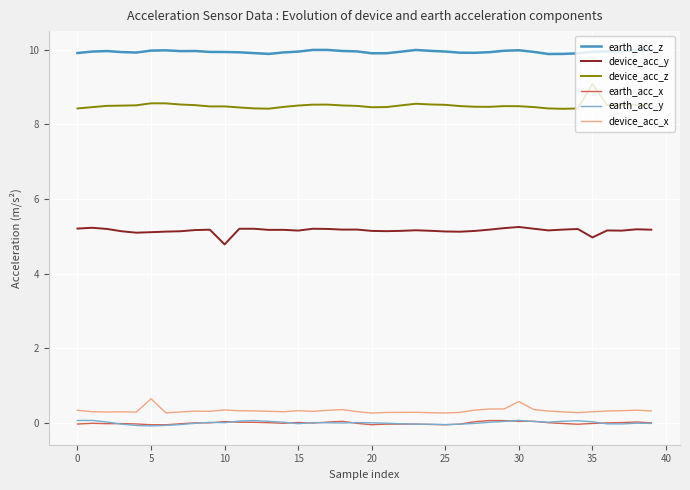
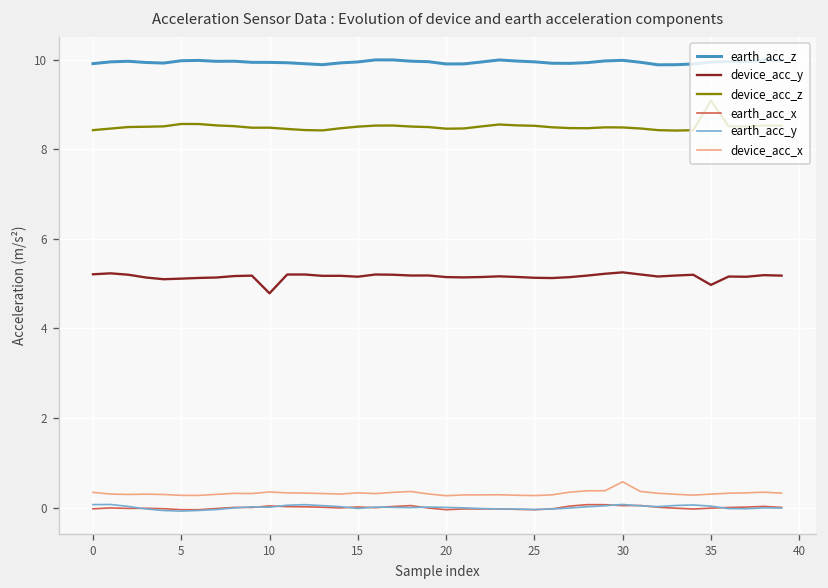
  {
    "device_acc_y": {
      "0": 5.2,
      "5": 5.1,
      "10": 4.8,
      "15": 5.2,
      "20": 5.1,
      "25": 5.1,
      "30": 5.2,
      "35": 5.0
    },
    "device_acc_z": {
      "0": 8.4,
      "5": 8.6,
      "10": 8.5,
      "15": 8.5,
      "20": 8.5,
      "25": 8.5,
      "30": 8.5
    },
    "earth_acc_x": {
      "0": 0.0
    },
    "device_acc_x": {
      "0": 0.3,
-     "5": 0.6,
+     "5": 0.3,
      "10": 0.3,
      "15": 0.3,
      "20": 0.3,
      "25": 0.3,
      "30": 0.6,
      "35": 0.3
    }
  }
